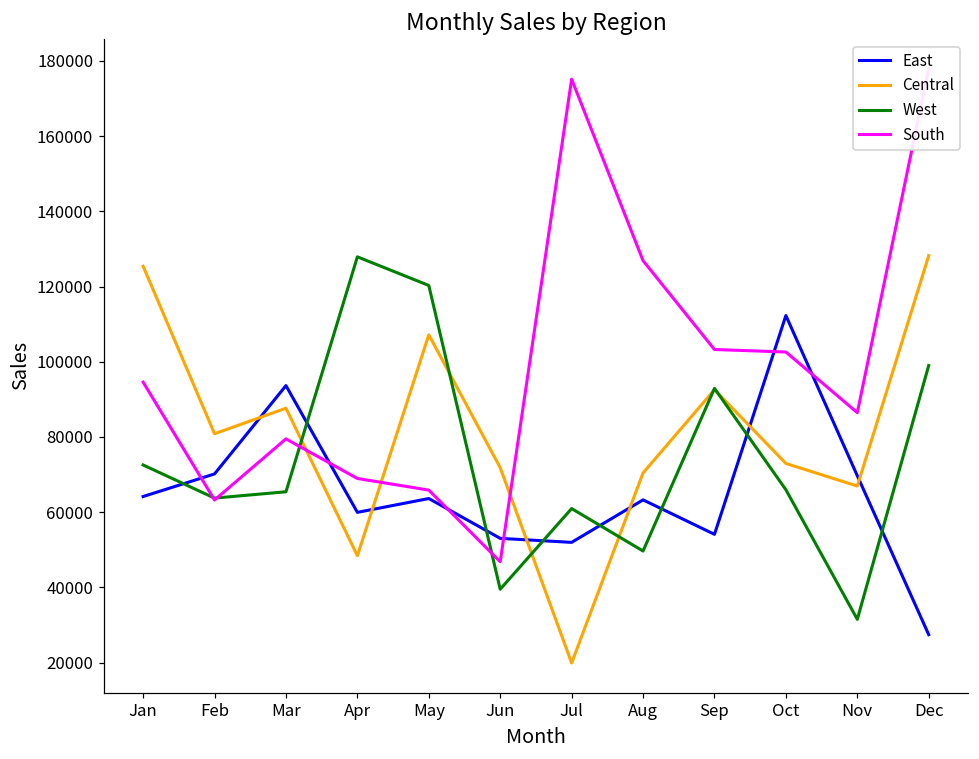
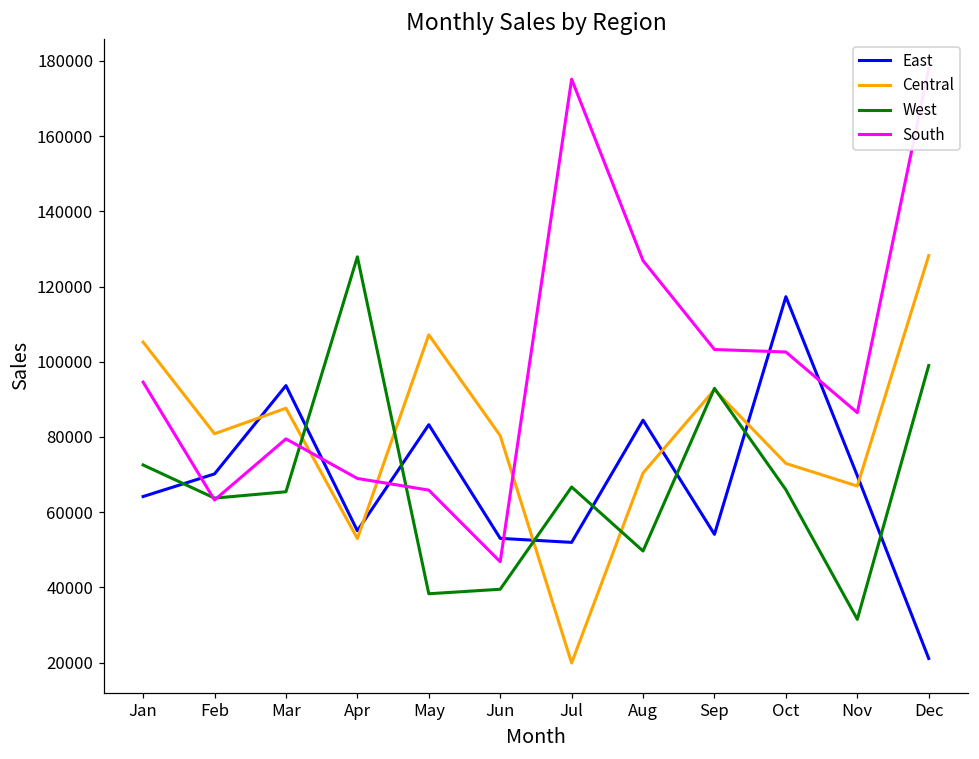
  {
    "East": {
      "Jan": 64000,
      "Feb": 70000,
      "Mar": 94000,
-     "Apr": 60000,
-     "May": 64000,
+     "Apr": 55000,
+     "May": 83000,
      "Jun": 53000,
      "Jul": 52000,
-     "Aug": 63000,
+     "Aug": 84000,
      "Sep": 54000,
-     "Oct": 112000,
+     "Oct": 117000,
      "Nov": 70000,
-     "Dec": 27000
+     "Dec": 21000
    },
    "Central": {
-     "Jan": 125000,
+     "Jan": 105000,
      "Feb": 81000,
      "Mar": 88000,
-     "Apr": 48000,
+     "Apr": 53000,
      "May": 107000,
-     "Jun": 72000,
+     "Jun": 80000,
      "Jul": 20000,
      "Aug": 70000,
      "Oct": 73000,
      "Nov": 67000,
      "Dec": 128000
    },
    "West": {
      "Jan": 73000,
      "Mar": 65000,
      "Apr": 128000,
-     "May": 120000,
+     "May": 38000,
      "Jun": 40000,
-     "Jul": 61000,
+     "Jul": 67000,
      "Aug": 50000,
      "Oct": 66000,
      "Nov": 32000,
      "Dec": 99000
    },
    "South": {
      "Jan": 95000,
      "Mar": 79000,
      "Apr": 69000,
      "May": 66000,
      "Jun": 47000,
      "Jul": 175000,
      "Aug": 127000,
      "Sep": 103000,
      "Oct": 103000,
      "Nov": 86000
    }
  }
